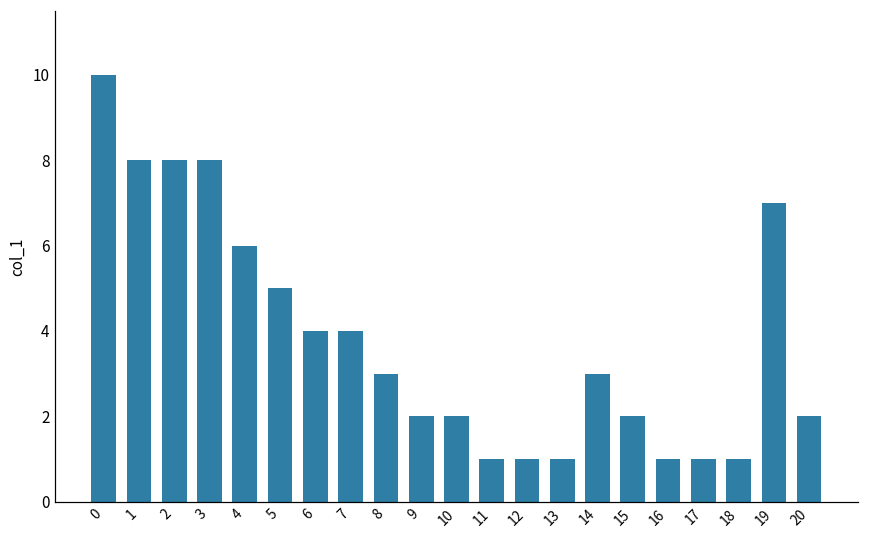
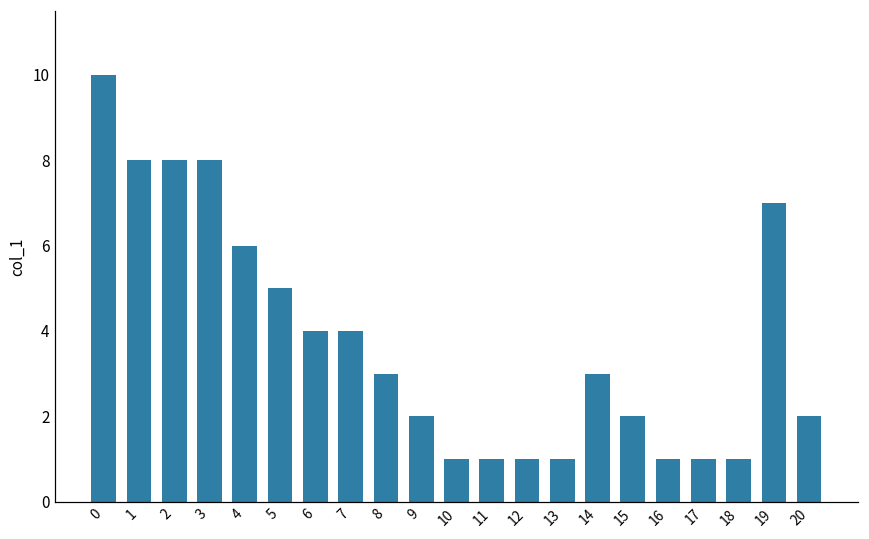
  {
    "0": 10,
    "1": 8,
    "2": 8,
    "3": 8,
    "4": 6,
    "5": 5,
    "6": 4,
    "7": 4,
    "8": 3,
    "9": 2,
-   "10": 2,
+   "10": 1,
    "11": 1,
    "12": 1,
    "13": 1,
    "14": 3,
    "15": 2,
    "16": 1,
    "17": 1,
    "18": 1,
    "19": 7,
    "20": 2
  }
